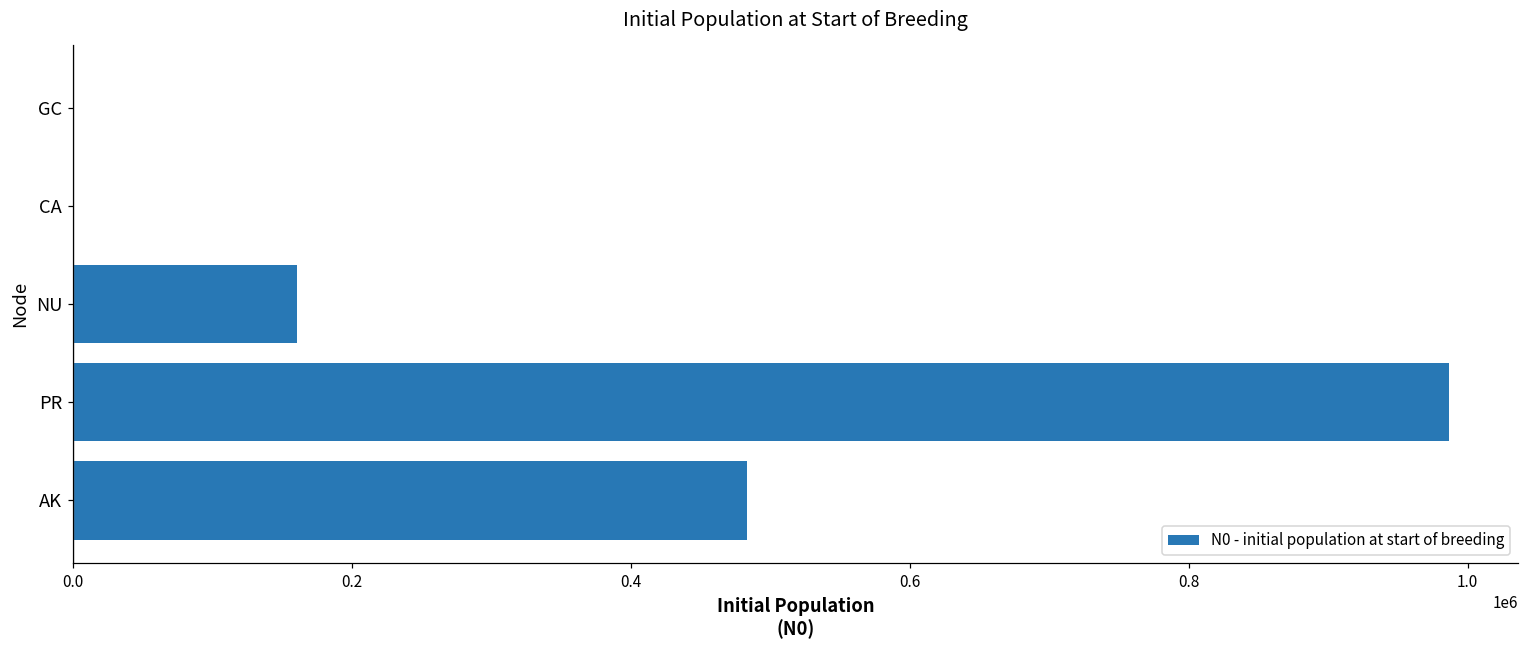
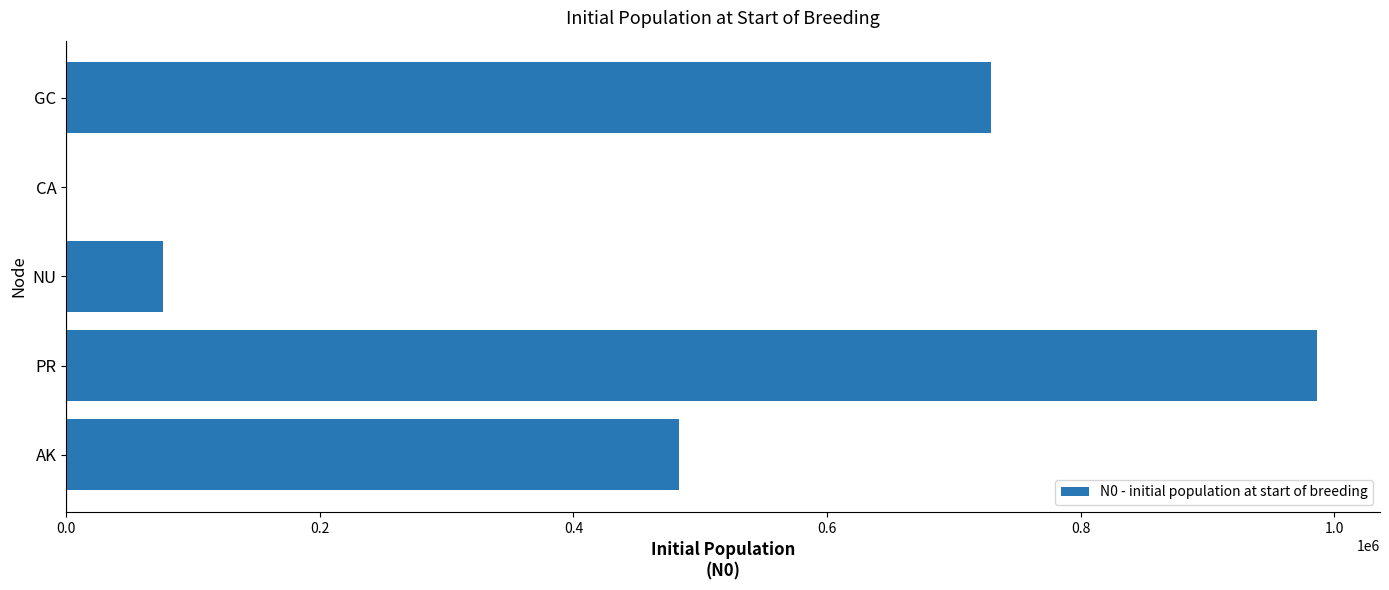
  {
-   "GC": 0,
+   "GC": 729000,
    "CA": 0,
-   "NU": 161000,
+   "NU": 76000,
    "PR": 987000,
    "AK": 483000
  }
